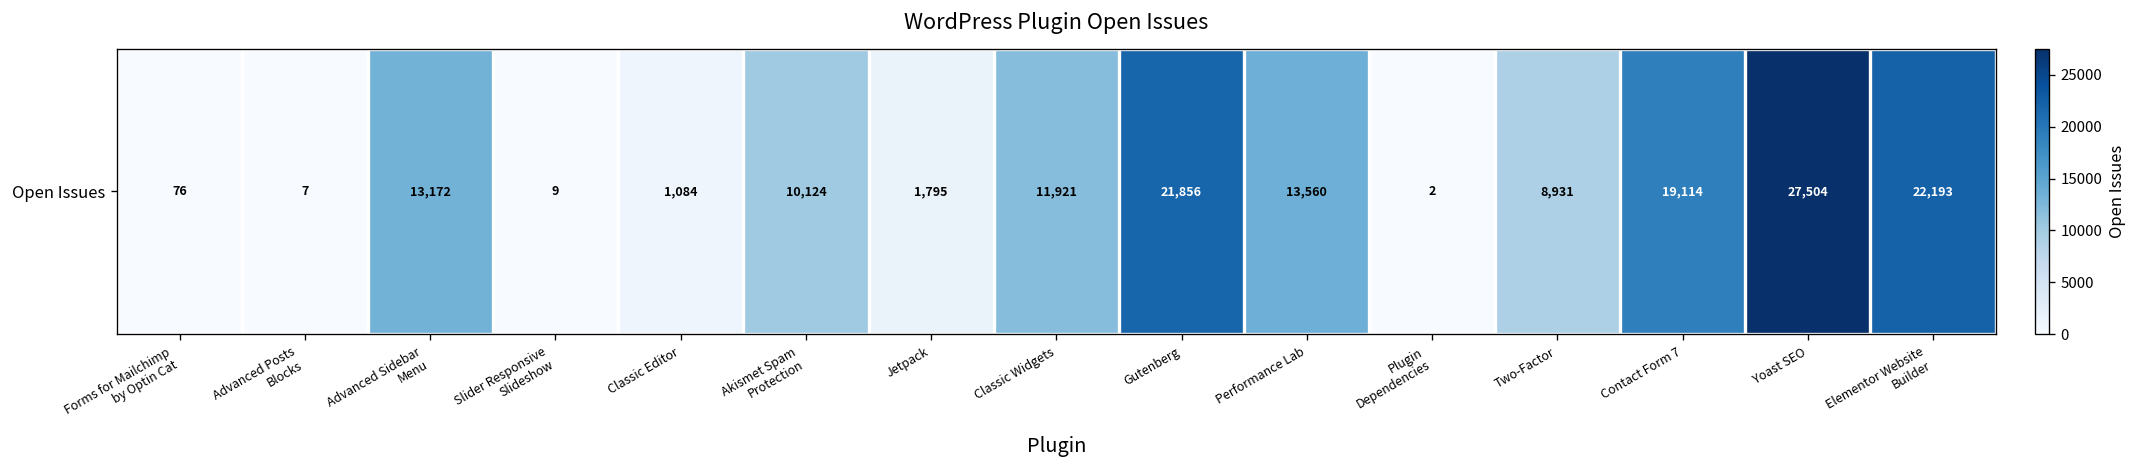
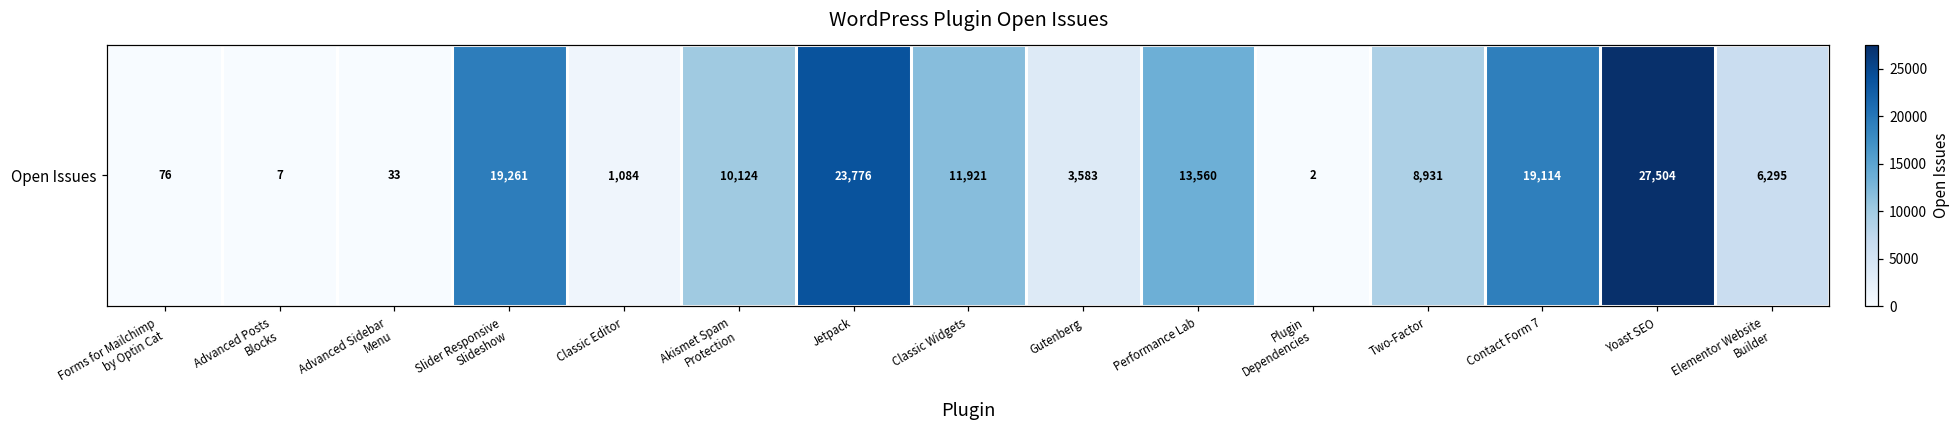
  {
    "Open Issues": {
      "Forms for Mailchimp by Optin Cat": "76",
      "Advanced Posts Blocks": "7",
-     "Advanced Sidebar Menu": "13,172",
-     "Slider Responsive Slideshow": "9",
+     "Advanced Sidebar Menu": "33",
+     "Slider Responsive Slideshow": "19,261",
      "Classic Editor": "1,084",
      "Akismet Spam Protection": "10,124",
-     "Jetpack": "1,795",
+     "Jetpack": "23,776",
      "Classic Widgets": "11,921",
-     "Gutenberg": "21,856",
+     "Gutenberg": "3,583",
      "Performance Lab": "13,560",
      "Plugin Dependencies": "2",
      "Two-Factor": "8,931",
      "Contact Form 7": "19,114",
      "Yoast SEO": "27,504",
-     "Elementor Website Builder": "22,193"
+     "Elementor Website Builder": "6,295"
    }
  }
